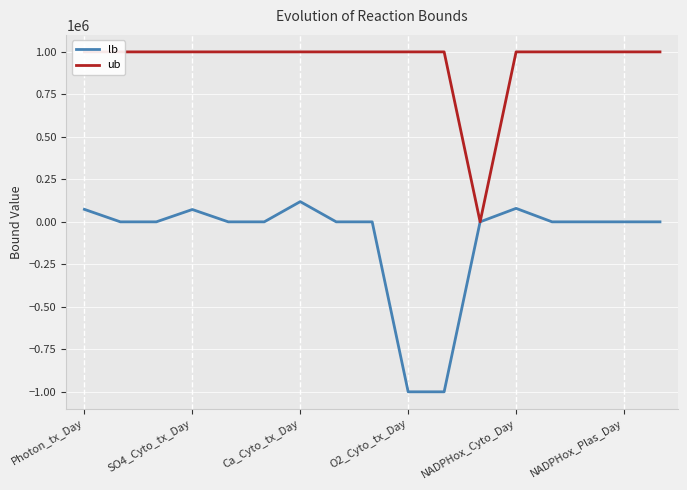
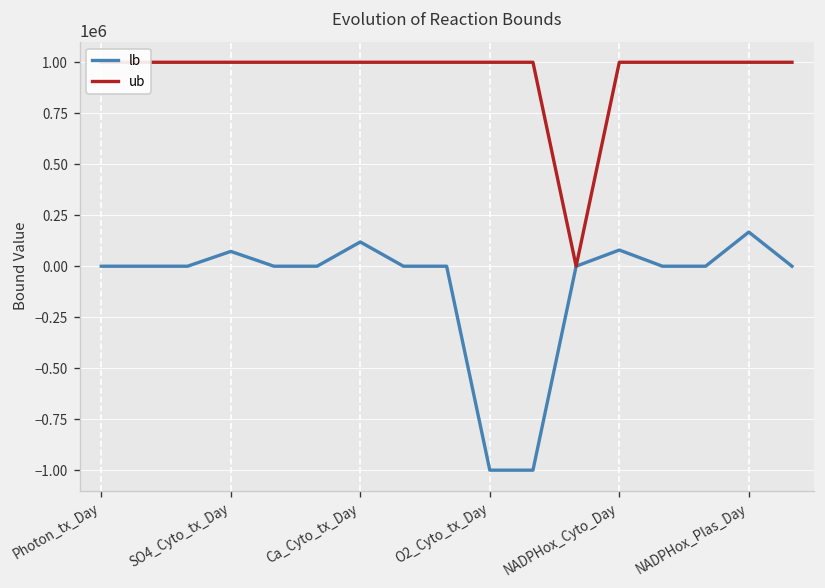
  {
    "lb": {
-     "Photon_tx_Day": 70000,
+     "Photon_tx_Day": 0,
      "SO4_Cyto_tx_Day": 70000,
      "Ca_Cyto_tx_Day": 120000,
      "O2_Cyto_tx_Day": -1000000,
      "NADPHox_Cyto_Day": 80000,
-     "NADPHox_Plas_Day": 0
+     "NADPHox_Plas_Day": 170000
    },
    "ub": {
      "SO4_Cyto_tx_Day": 1000000,
      "Ca_Cyto_tx_Day": 1000000,
      "O2_Cyto_tx_Day": 1000000,
      "NADPHox_Cyto_Day": 1000000,
      "NADPHox_Plas_Day": 1000000
    }
  }
